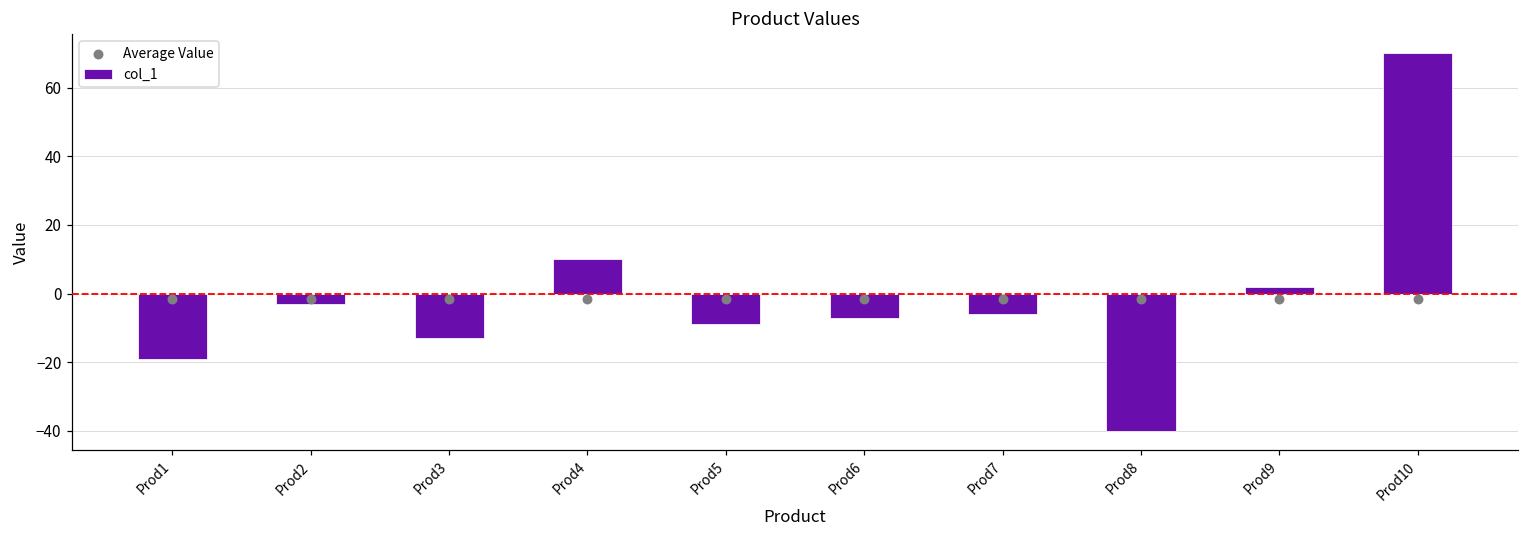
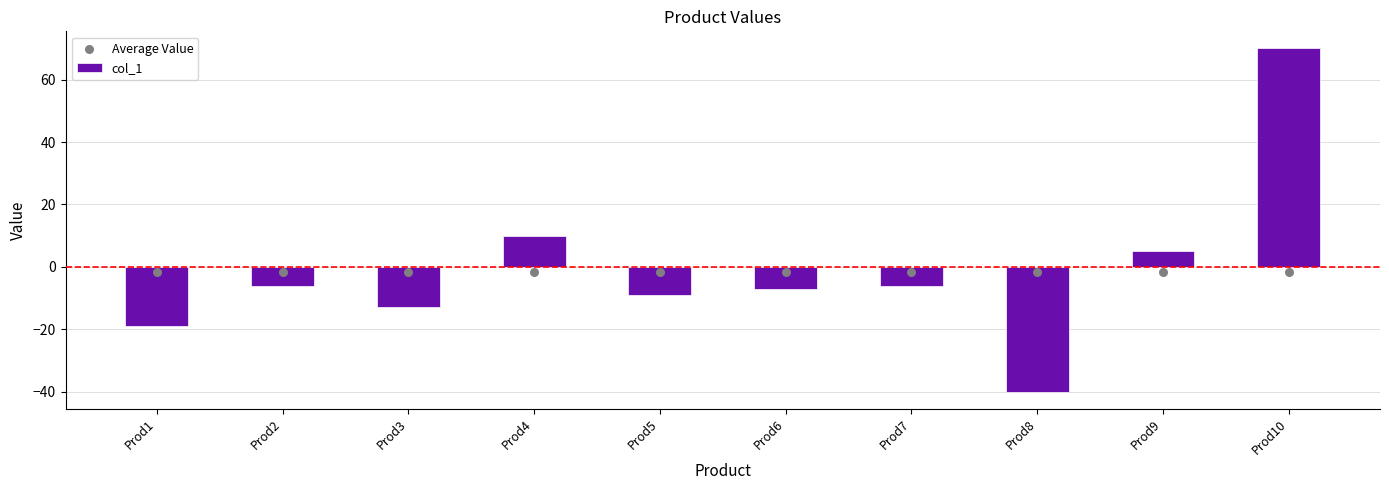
  {
    "col_1": {
      "Prod1": -19,
-     "Prod2": -3,
+     "Prod2": -6,
      "Prod3": -13,
      "Prod4": 10,
      "Prod5": -9,
      "Prod6": -7,
      "Prod7": -6,
      "Prod8": -40,
-     "Prod9": 2,
+     "Prod9": 5,
      "Prod10": 70
    }
  }
